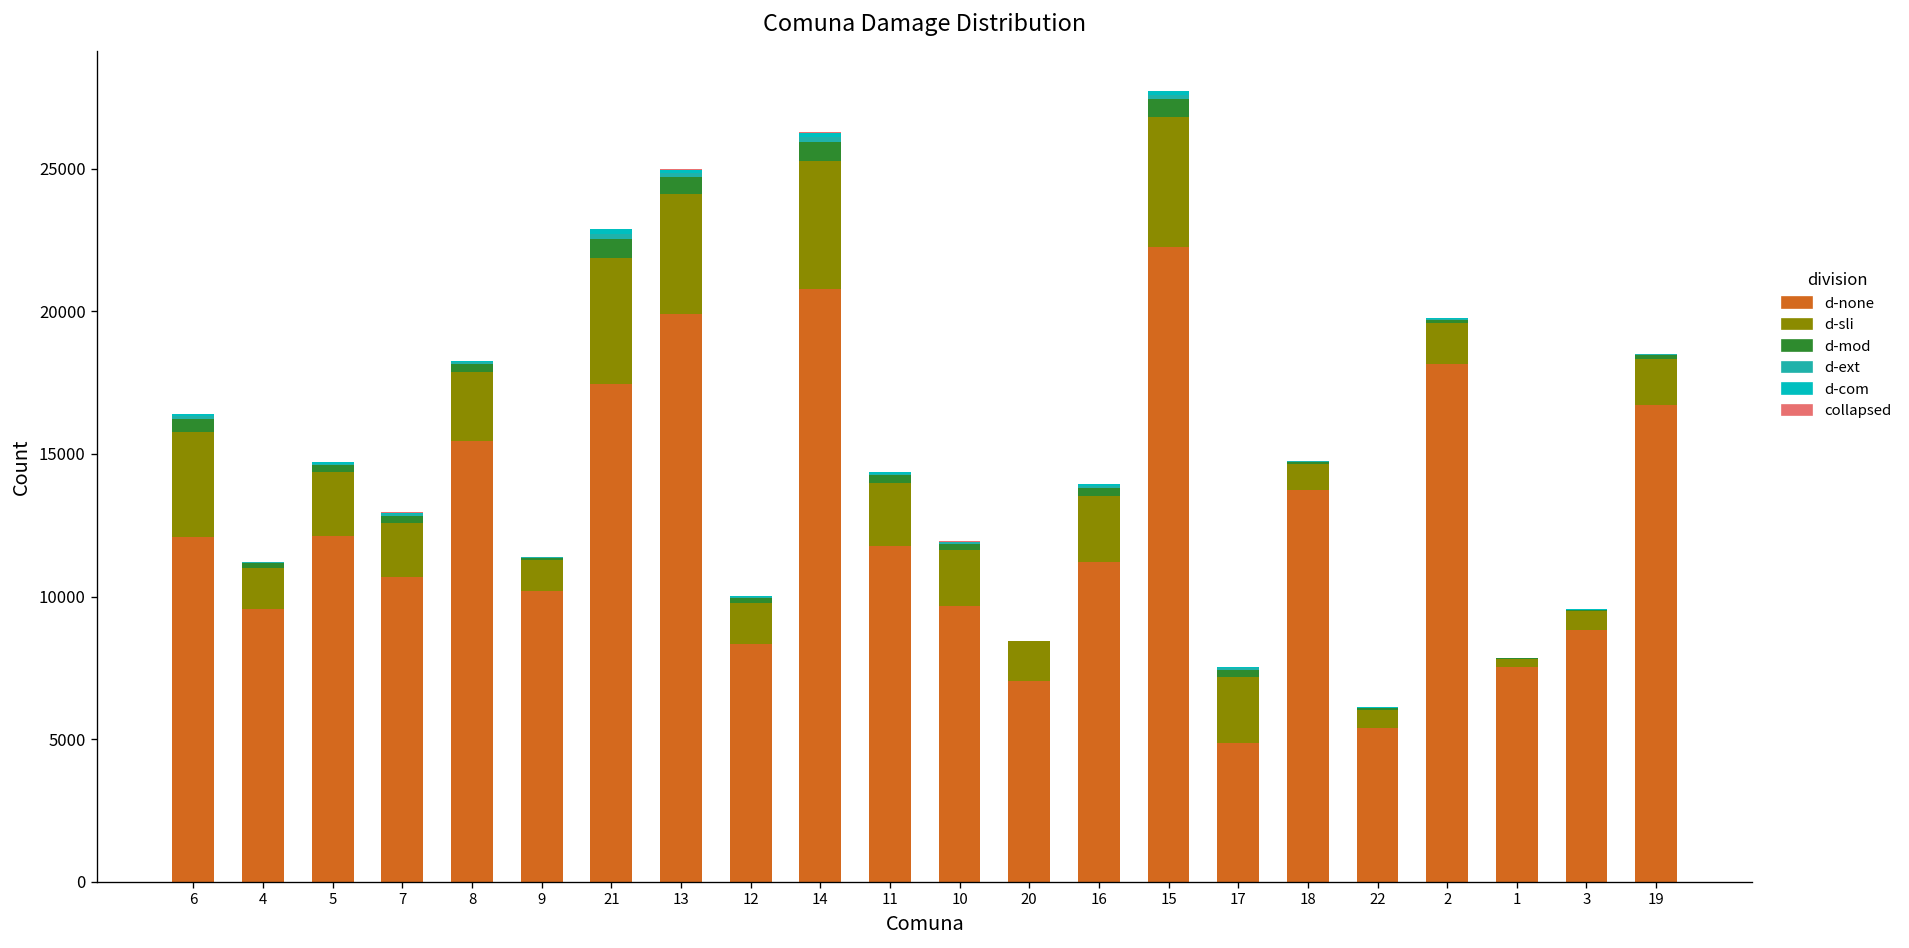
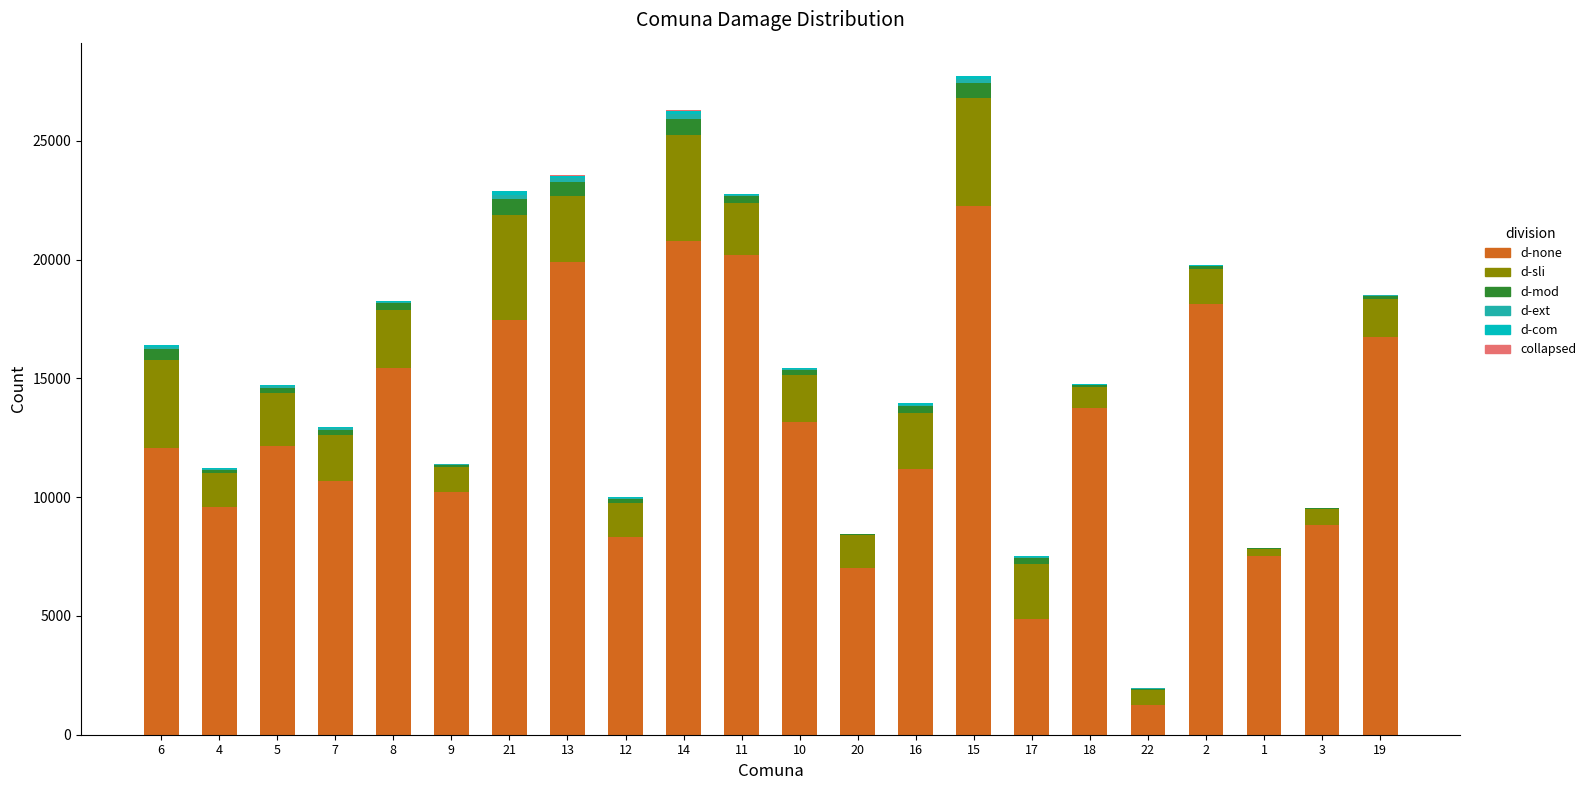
  {
    "d-none": {
      "6": 12100,
      "4": 9600,
      "5": 12100,
      "7": 10700,
      "8": 15400,
      "9": 10200,
      "21": 17500,
      "13": 19900,
      "12": 8300,
      "14": 20800,
-     "11": 11800,
-     "10": 9700,
+     "11": 20200,
+     "10": 13200,
      "20": 7000,
      "16": 11200,
      "15": 22300,
      "17": 4900,
      "18": 13700,
-     "22": 5400,
+     "22": 1300,
      "2": 18100,
      "1": 7500,
      "3": 8800,
      "19": 16700
    },
    "d-sli": {
      "6": 3700,
      "4": 1400,
      "5": 2200,
      "7": 1900,
      "8": 2400,
      "9": 1100,
      "21": 4400,
-     "13": 4200,
+     "13": 2800,
      "12": 1400,
      "14": 4500,
      "11": 2200,
      "10": 2000,
      "20": 1400,
      "16": 2300,
      "15": 4500,
      "17": 2300,
      "18": 900,
      "22": 600,
      "2": 1400,
      "1": 300,
      "3": 700,
      "19": 1600
    },
    "d-mod": {
      "6": 400,
      "4": 200,
      "5": 200,
      "7": 200,
      "8": 300,
      "21": 700,
      "13": 600,
      "12": 200,
      "14": 700,
      "11": 300,
      "10": 200,
      "16": 300,
      "15": 600,
      "17": 200,
      "2": 100,
      "19": 100
    },
    "d-ext": {
      "6": 100,
      "21": 200,
      "13": 200,
      "14": 200,
      "15": 200
    },
    "collapsed": {
      "21": 100,
      "13": 100,
      "14": 200,
      "15": 100
    }
  }
